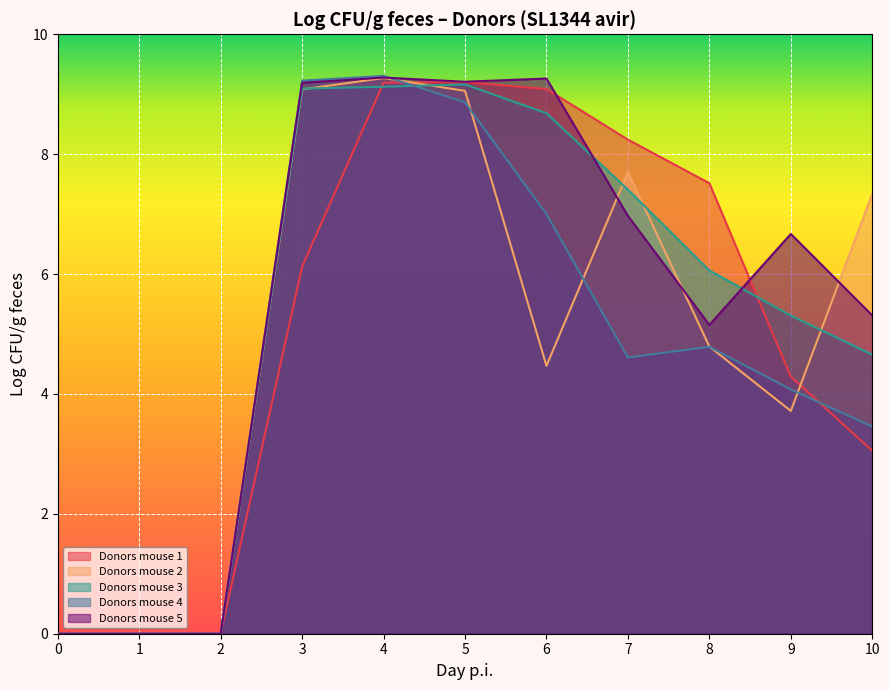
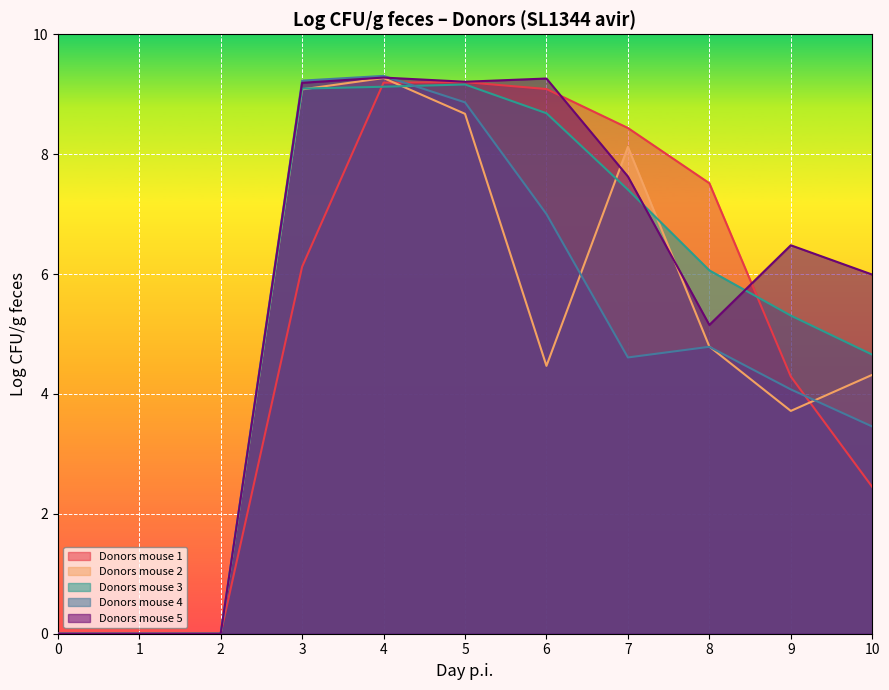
  {
    "Donors mouse 1": {
      "3": 6.1,
      "4": 9.2,
      "6": 9.1,
-     "7": 8.2,
+     "7": 8.4,
      "8": 7.5,
      "9": 4.3,
-     "10": 3.1
+     "10": 2.4
    },
    "Donors mouse 2": {
-     "5": 9.1,
+     "5": 8.7,
      "6": 4.5,
-     "7": 7.7,
+     "7": 8.1,
      "9": 3.7,
-     "10": 7.3
+     "10": 4.3
    },
    "Donors mouse 5": {
      "6": 9.3,
-     "7": 7.0,
+     "7": 7.6,
      "8": 5.2,
-     "9": 6.7,
-     "10": 5.3
+     "9": 6.5,
+     "10": 6.0
    }
  }
